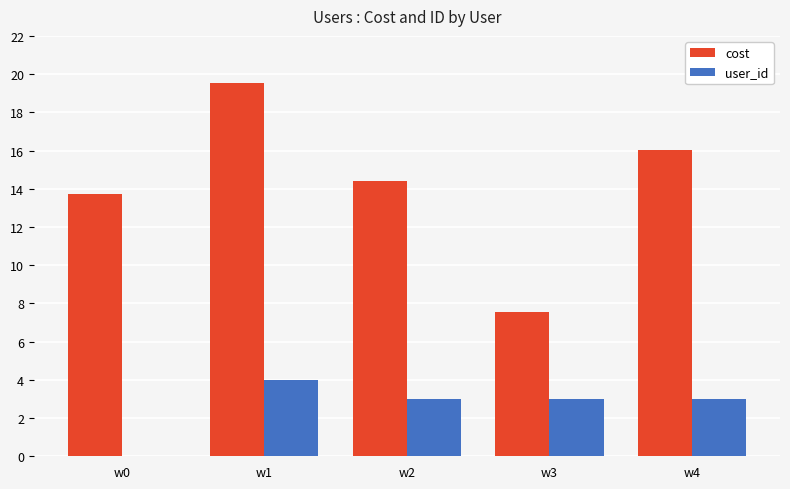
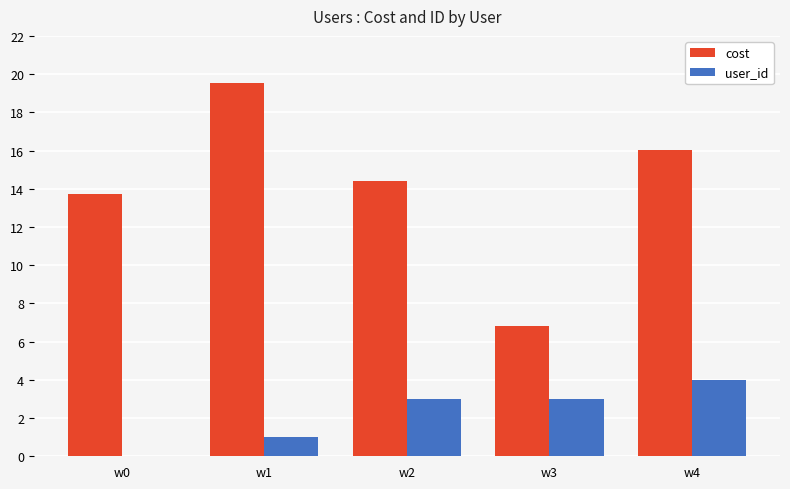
  {
    "cost": {
      "w0": 13.7,
      "w1": 19.5,
      "w2": 14.4,
-     "w3": 7.5,
+     "w3": 6.8,
      "w4": 16.0
    },
    "user_id": {
      "w0": 0,
-     "w1": 4,
+     "w1": 1,
      "w2": 3,
      "w3": 3,
-     "w4": 3
+     "w4": 4
    }
  }
